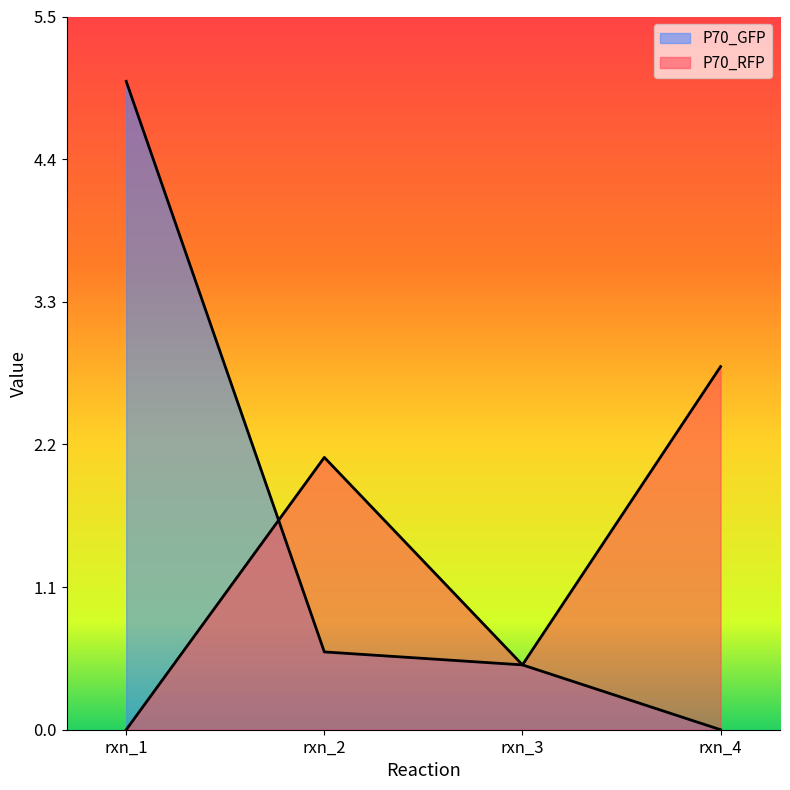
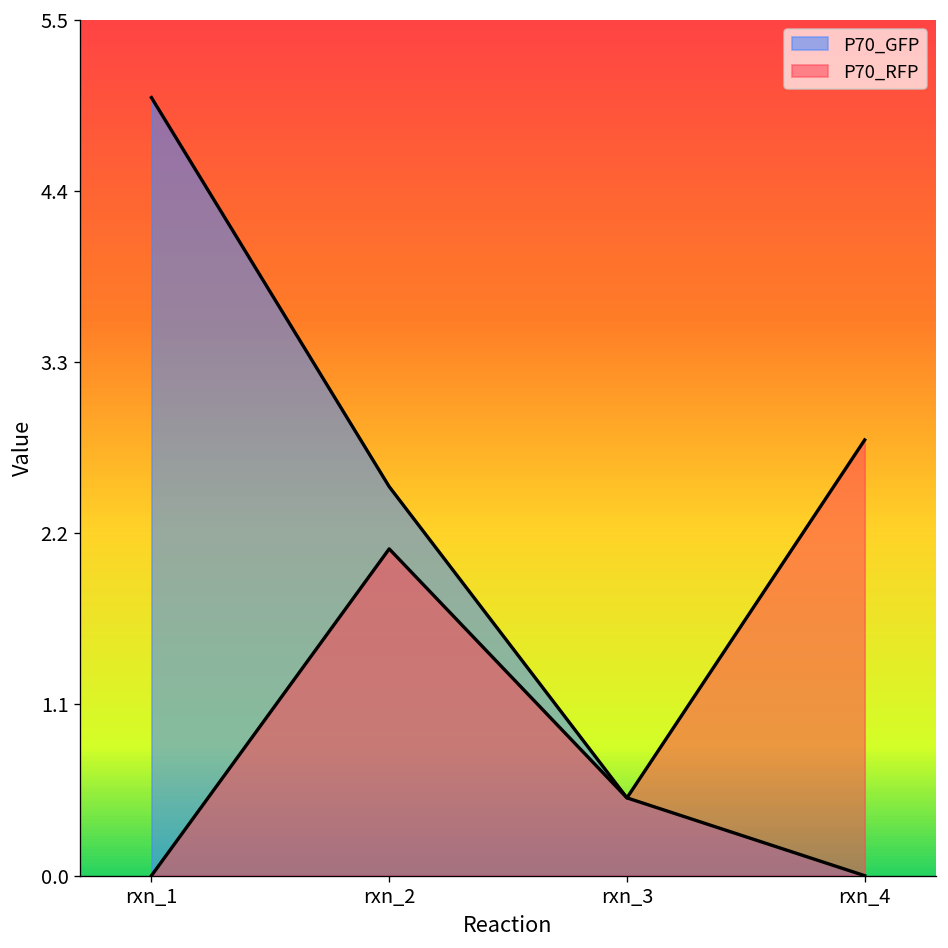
  {
    "P70_GFP": {
      "rxn_1": 5.0,
-     "rxn_2": 0.6,
+     "rxn_2": 2.5,
      "rxn_4": 0.0
    },
    "P70_RFP": {
      "rxn_1": 0.0,
      "rxn_2": 2.1,
      "rxn_4": 2.8
    }
  }
